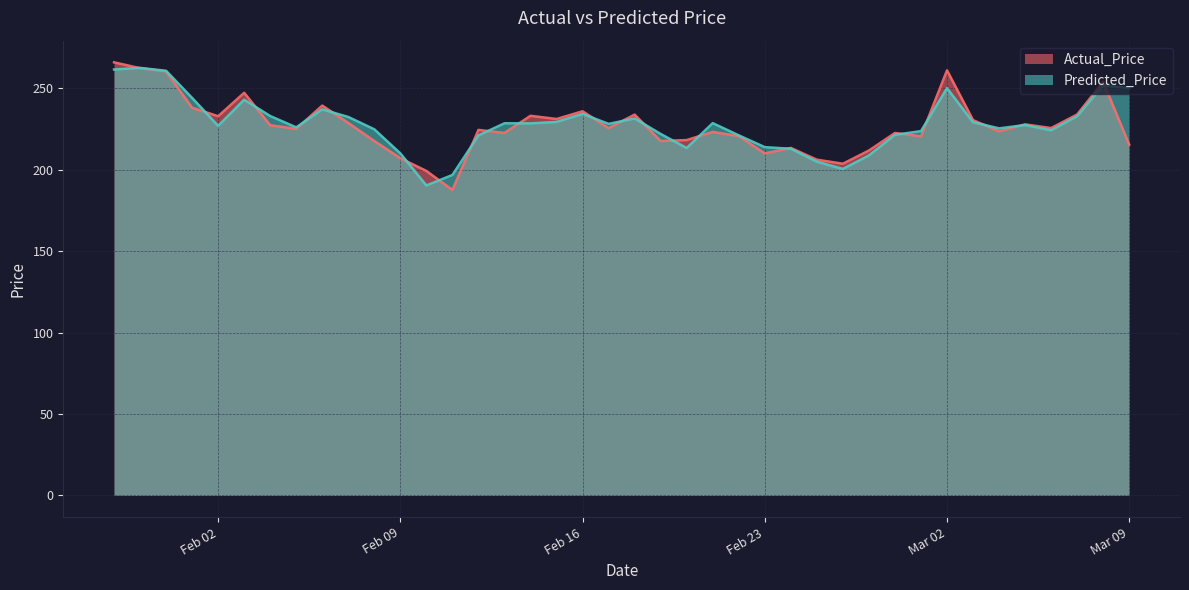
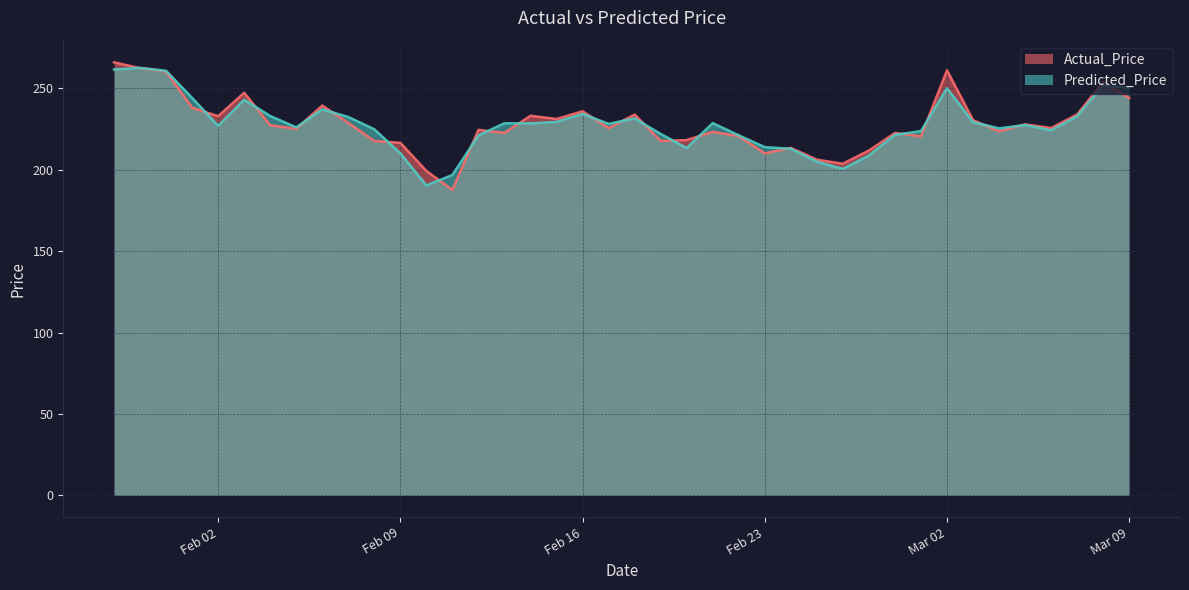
  {
    "Actual_Price": {
      "Feb 02": 233,
-     "Feb 09": 207,
+     "Feb 09": 217,
      "Feb 16": 236,
      "Feb 23": 210,
      "Mar 02": 261,
-     "Mar 09": 216
+     "Mar 09": 244
    },
    "Predicted_Price": {
      "Feb 02": 227,
      "Feb 09": 210,
      "Feb 16": 234,
      "Feb 23": 214,
      "Mar 02": 250
    }
  }
